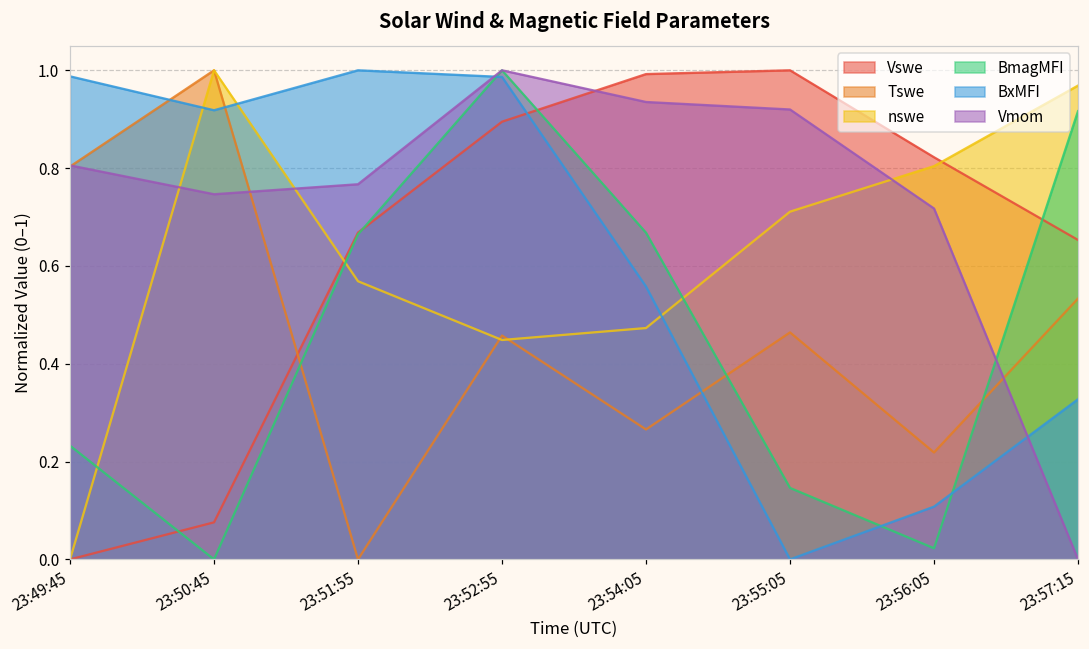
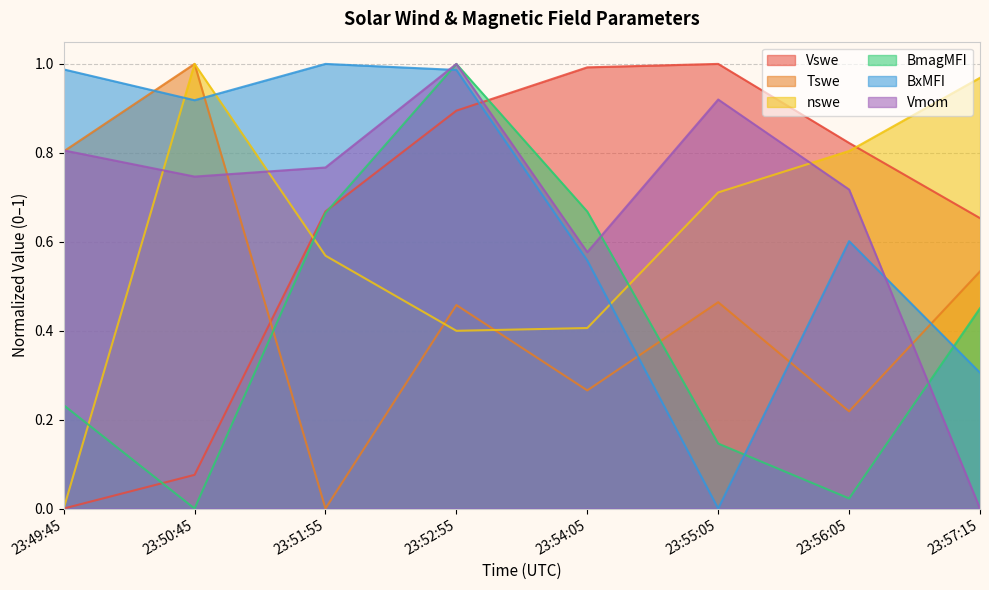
  {
    "nswe": {
      "23:51:55": 0.57,
-     "23:52:55": 0.45,
-     "23:54:05": 0.47,
+     "23:52:55": 0.40,
+     "23:54:05": 0.41,
      "23:55:05": 0.71,
      "23:56:05": 0.80,
      "23:57:15": 0.97
    },
    "BmagMFI": {
      "23:49:45": 0.23,
      "23:50:45": 0.00,
      "23:54:05": 0.67,
      "23:55:05": 0.15,
      "23:56:05": 0.02,
-     "23:57:15": 0.92
+     "23:57:15": 0.45
    },
    "BxMFI": {
      "23:49:45": 0.99,
      "23:50:45": 0.92,
      "23:51:55": 1.00,
      "23:52:55": 0.99,
      "23:54:05": 0.56,
      "23:55:05": 0.00,
-     "23:56:05": 0.11,
-     "23:57:15": 0.33
+     "23:56:05": 0.60,
+     "23:57:15": 0.31
    },
    "Vmom": {
      "23:50:45": 0.75,
      "23:51:55": 0.77,
-     "23:54:05": 0.94,
+     "23:54:05": 0.58,
      "23:55:05": 0.92,
      "23:56:05": 0.72,
      "23:57:15": 0.00
    }
  }
